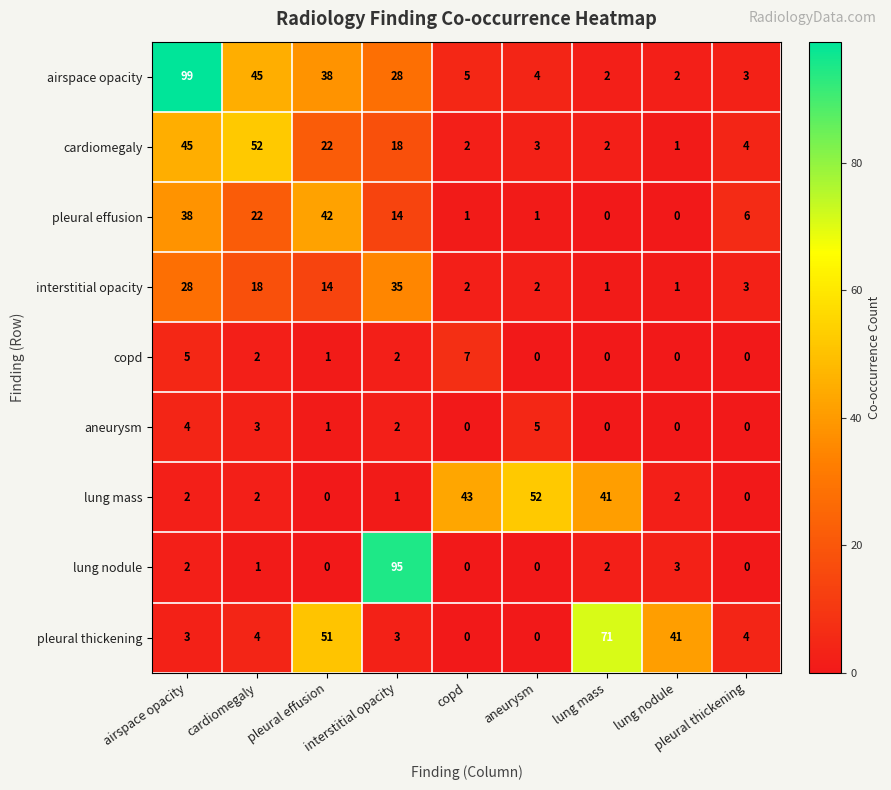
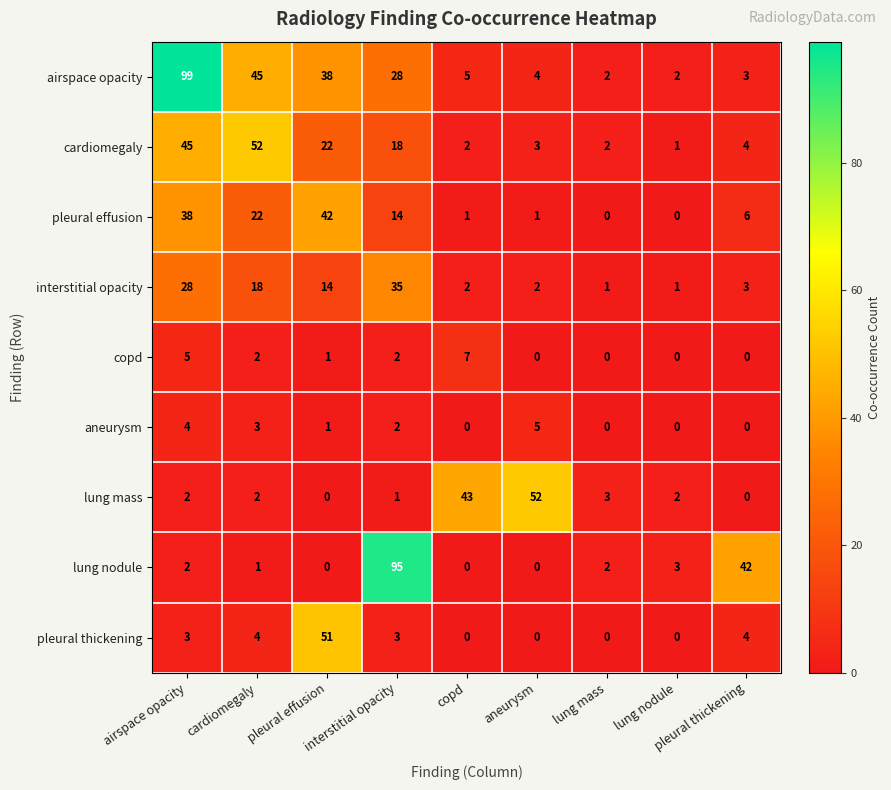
  {
    "airspace opacity": {
      "airspace opacity": 99,
      "cardiomegaly": 45,
      "pleural effusion": 38,
      "interstitial opacity": 28,
      "copd": 5,
      "aneurysm": 4,
      "lung mass": 2,
      "lung nodule": 2,
      "pleural thickening": 3
    },
    "cardiomegaly": {
      "airspace opacity": 45,
      "cardiomegaly": 52,
      "pleural effusion": 22,
      "interstitial opacity": 18,
      "copd": 2,
      "aneurysm": 3,
      "lung mass": 2,
      "lung nodule": 1,
      "pleural thickening": 4
    },
    "pleural effusion": {
      "airspace opacity": 38,
      "cardiomegaly": 22,
      "pleural effusion": 42,
      "interstitial opacity": 14,
      "copd": 1,
      "aneurysm": 1,
      "lung mass": 0,
      "lung nodule": 0,
      "pleural thickening": 6
    },
    "interstitial opacity": {
      "airspace opacity": 28,
      "cardiomegaly": 18,
      "pleural effusion": 14,
      "interstitial opacity": 35,
      "copd": 2,
      "aneurysm": 2,
      "lung mass": 1,
      "lung nodule": 1,
      "pleural thickening": 3
    },
    "copd": {
      "airspace opacity": 5,
      "cardiomegaly": 2,
      "pleural effusion": 1,
      "interstitial opacity": 2,
      "copd": 7,
      "aneurysm": 0,
      "lung mass": 0,
      "lung nodule": 0,
      "pleural thickening": 0
    },
    "aneurysm": {
      "airspace opacity": 4,
      "cardiomegaly": 3,
      "pleural effusion": 1,
      "interstitial opacity": 2,
      "copd": 0,
      "aneurysm": 5,
      "lung mass": 0,
      "lung nodule": 0,
      "pleural thickening": 0
    },
    "lung mass": {
      "airspace opacity": 2,
      "cardiomegaly": 2,
      "pleural effusion": 0,
      "interstitial opacity": 1,
      "copd": 43,
      "aneurysm": 52,
-     "lung mass": 41,
+     "lung mass": 3,
      "lung nodule": 2,
      "pleural thickening": 0
    },
    "lung nodule": {
      "airspace opacity": 2,
      "cardiomegaly": 1,
      "pleural effusion": 0,
      "interstitial opacity": 95,
      "copd": 0,
      "aneurysm": 0,
      "lung mass": 2,
      "lung nodule": 3,
-     "pleural thickening": 0
+     "pleural thickening": 42
    },
    "pleural thickening": {
      "airspace opacity": 3,
      "cardiomegaly": 4,
      "pleural effusion": 51,
      "interstitial opacity": 3,
      "copd": 0,
      "aneurysm": 0,
-     "lung mass": 71,
-     "lung nodule": 41,
+     "lung mass": 0,
+     "lung nodule": 0,
      "pleural thickening": 4
    }
  }
